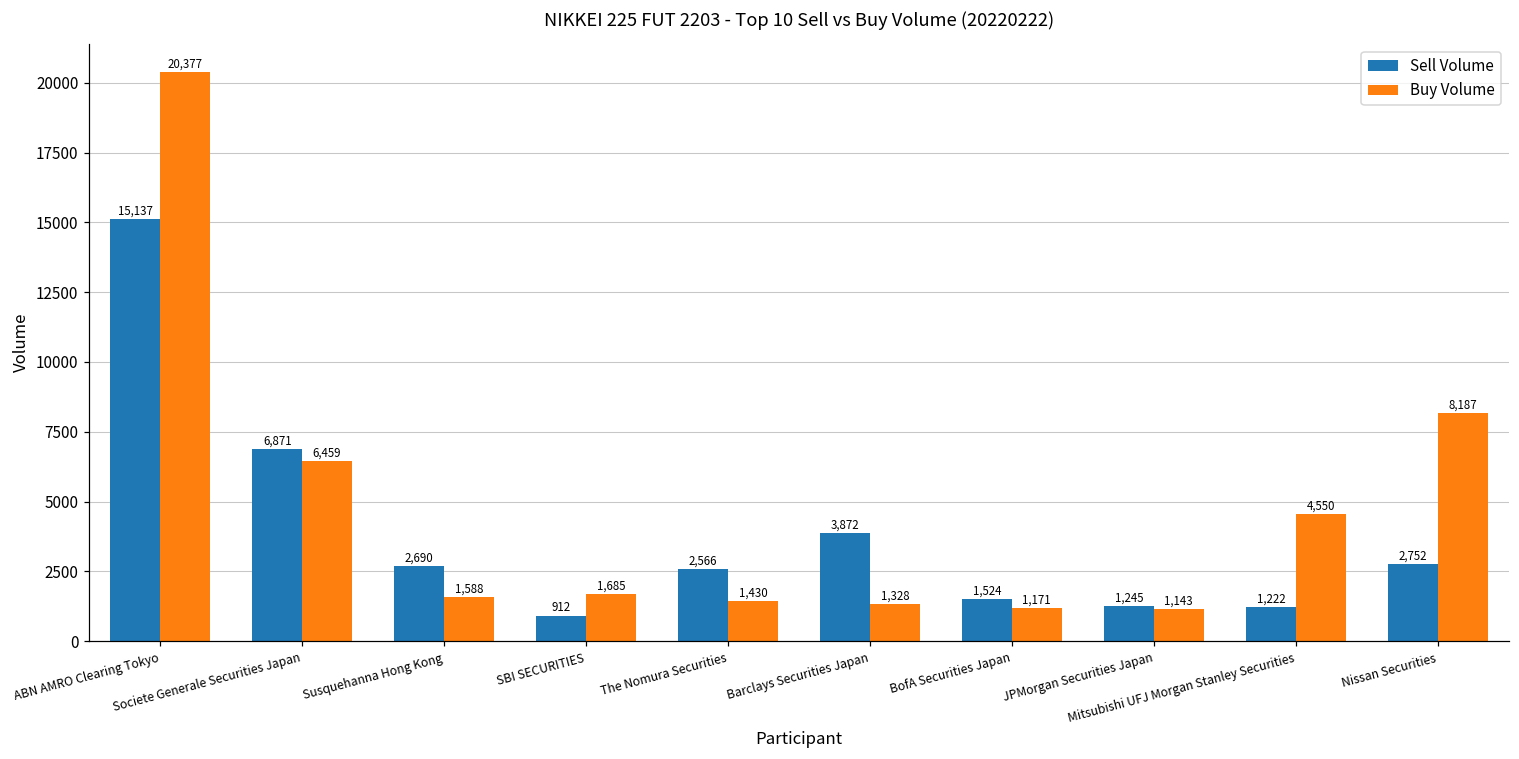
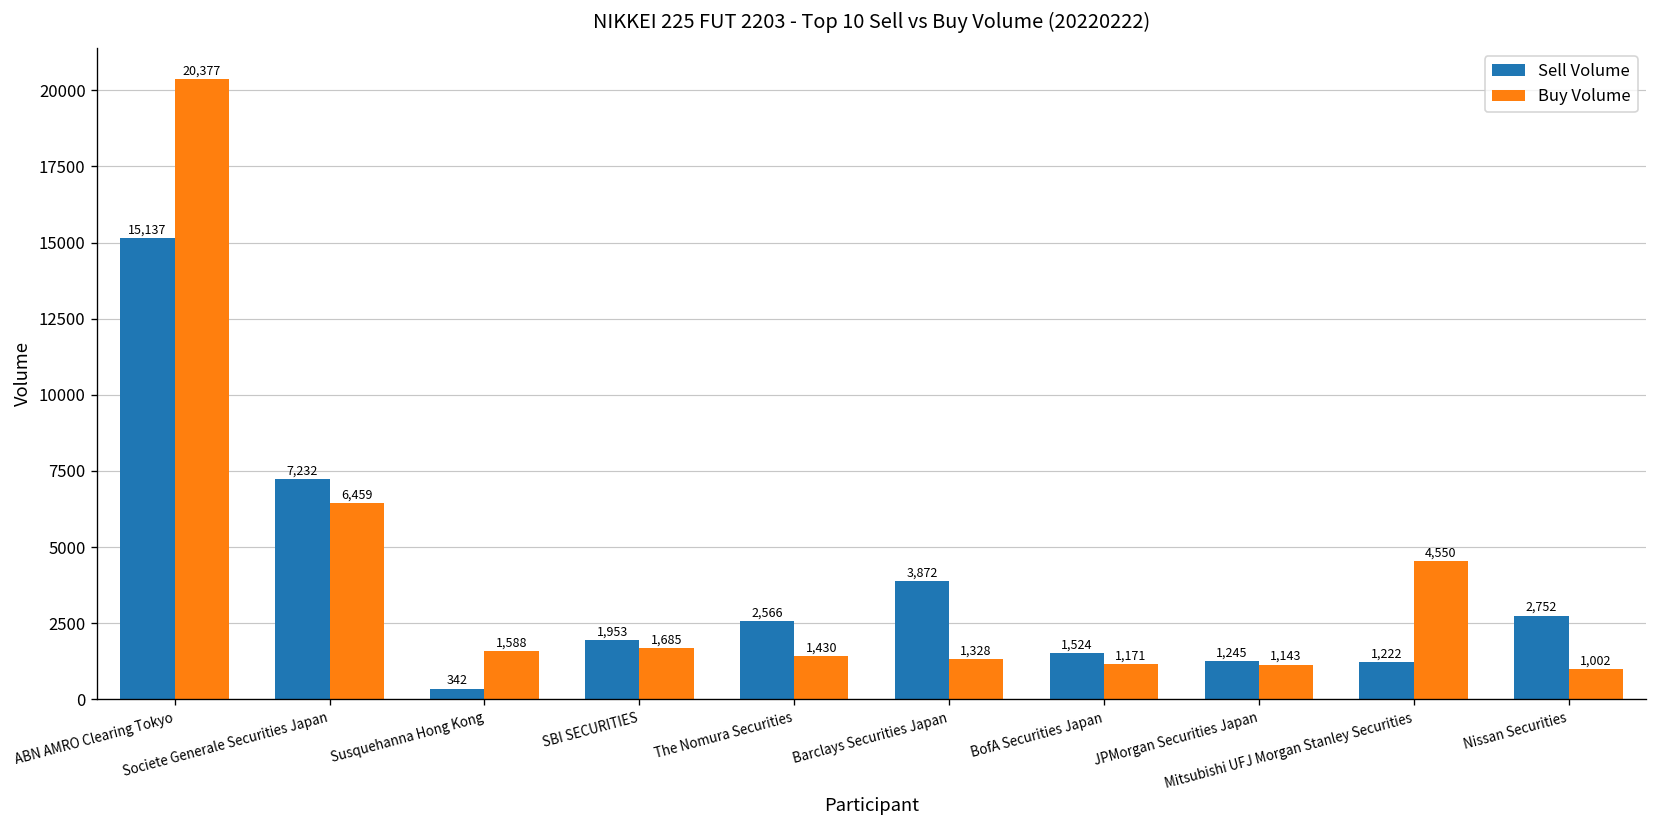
  {
    "Sell Volume": {
      "ABN AMRO Clearing Tokyo": "15,137",
-     "Societe Generale Securities Japan": "6,871",
-     "Susquehanna Hong Kong": "2,690",
-     "SBI SECURITIES": "912",
+     "Societe Generale Securities Japan": "7,232",
+     "Susquehanna Hong Kong": "342",
+     "SBI SECURITIES": "1,953",
      "The Nomura Securities": "2,566",
      "Barclays Securities Japan": "3,872",
      "BofA Securities Japan": "1,524",
      "JPMorgan Securities Japan": "1,245",
      "Mitsubishi UFJ Morgan Stanley Securities": "1,222",
      "Nissan Securities": "2,752"
    },
    "Buy Volume": {
      "ABN AMRO Clearing Tokyo": "20,377",
      "Societe Generale Securities Japan": "6,459",
      "Susquehanna Hong Kong": "1,588",
      "SBI SECURITIES": "1,685",
      "The Nomura Securities": "1,430",
      "Barclays Securities Japan": "1,328",
      "BofA Securities Japan": "1,171",
      "JPMorgan Securities Japan": "1,143",
      "Mitsubishi UFJ Morgan Stanley Securities": "4,550",
-     "Nissan Securities": "8,187"
+     "Nissan Securities": "1,002"
    }
  }
